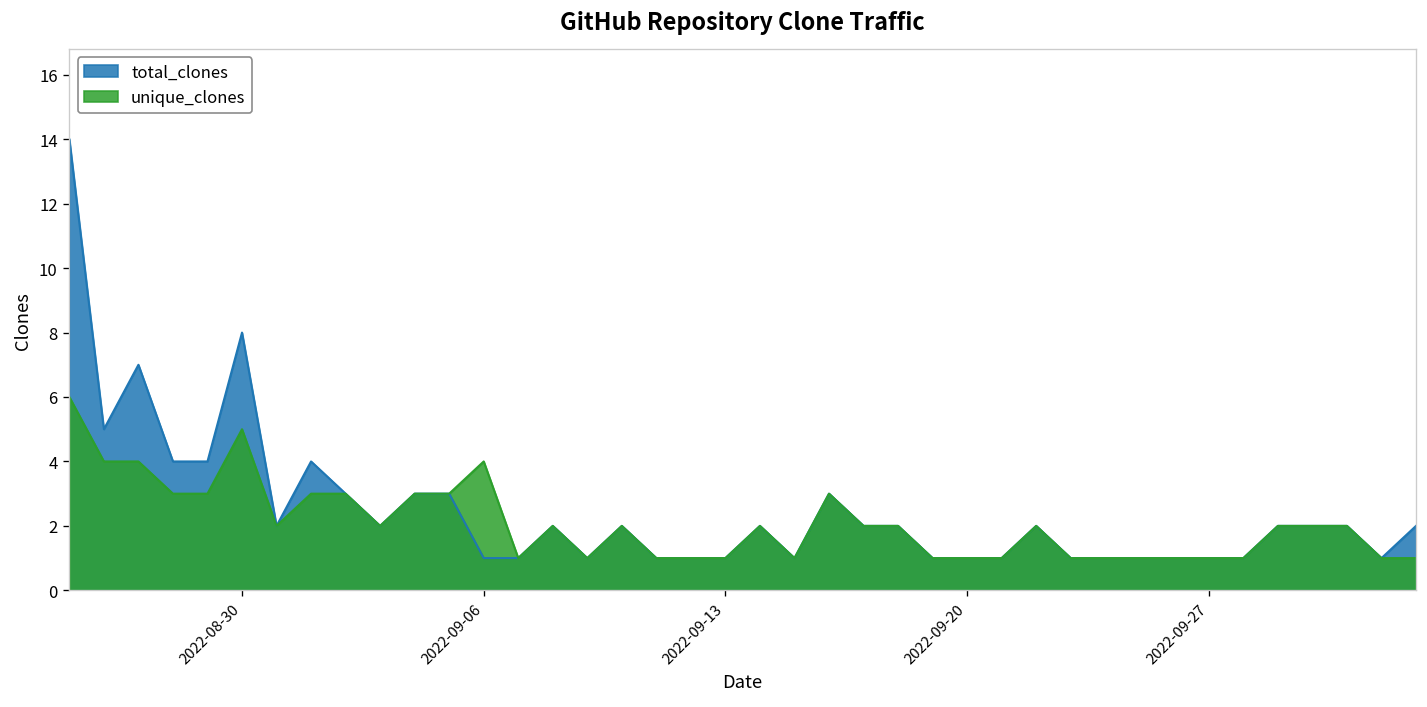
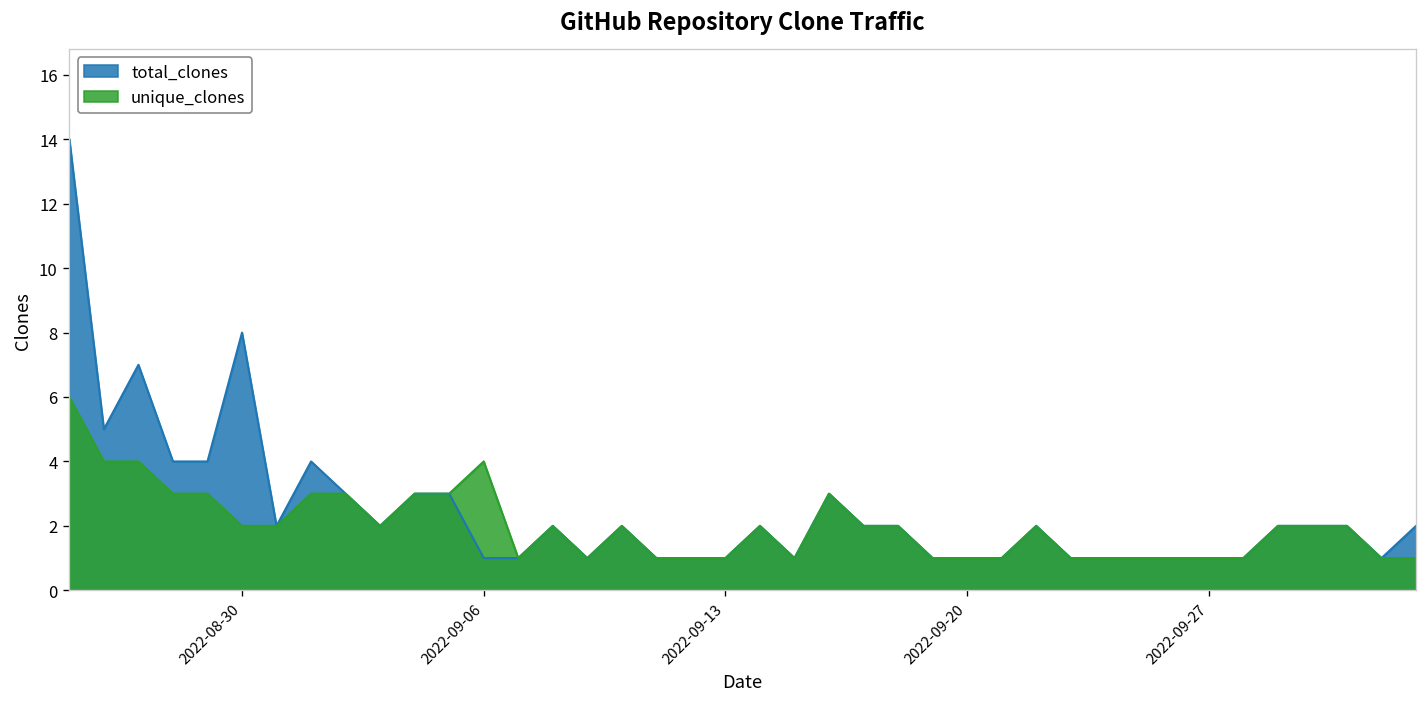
  {
    "total_clones": {
      "2022-08-30": 8,
      "2022-09-06": 1
    },
    "unique_clones": {
-     "2022-08-30": 5,
+     "2022-08-30": 2,
      "2022-09-06": 4
    }
  }
